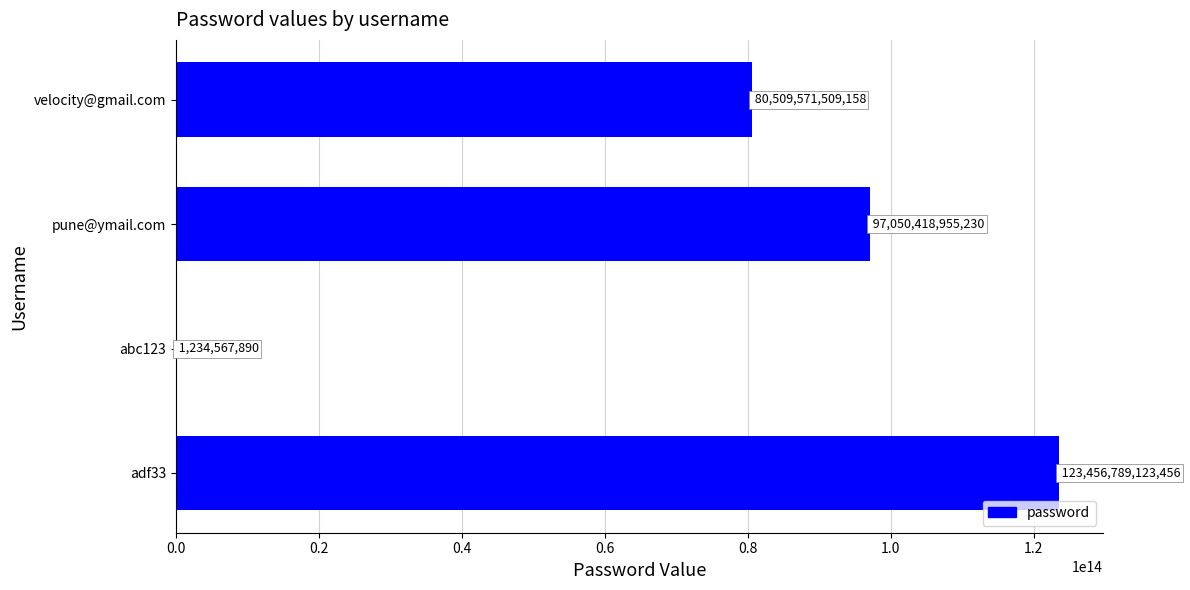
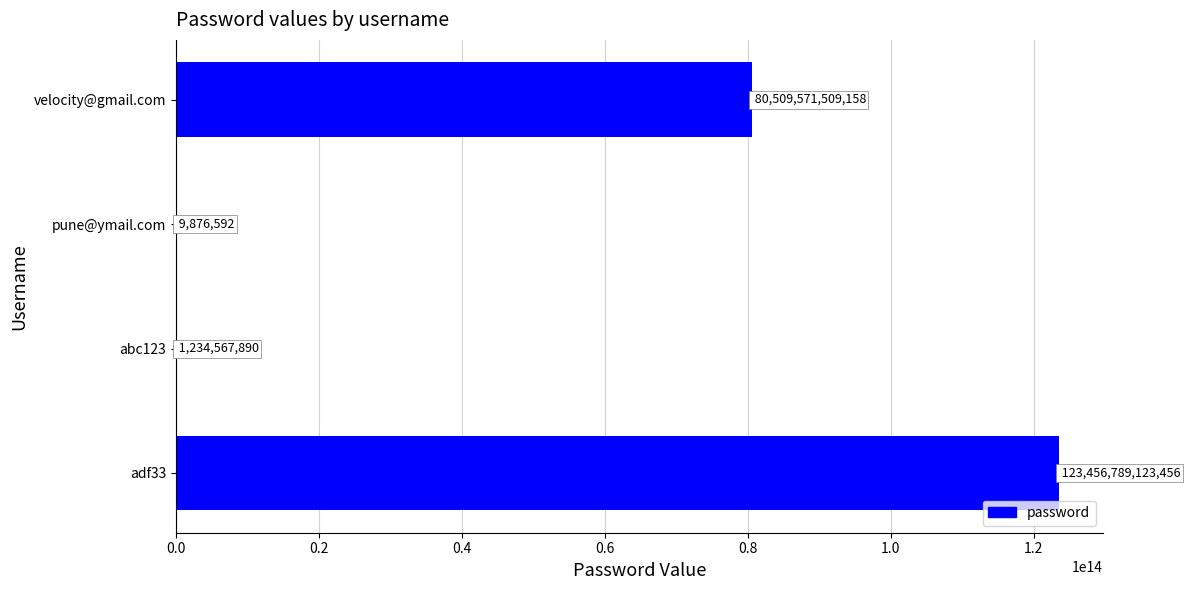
  {
-   "pune@ymail.com": "97,050,418,955,230"
+   "pune@ymail.com": "9,876,592"
  }
